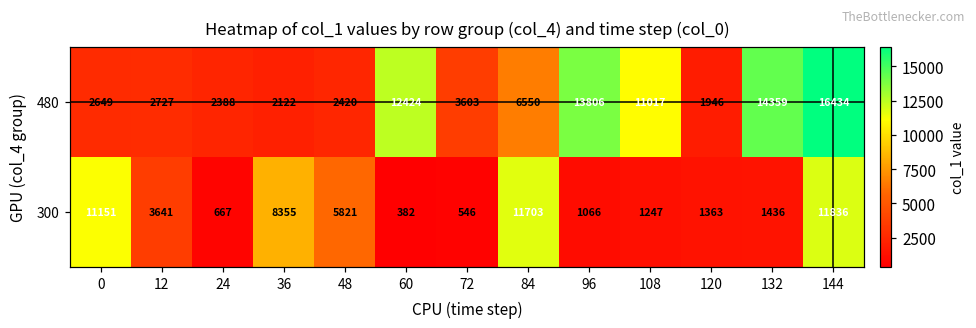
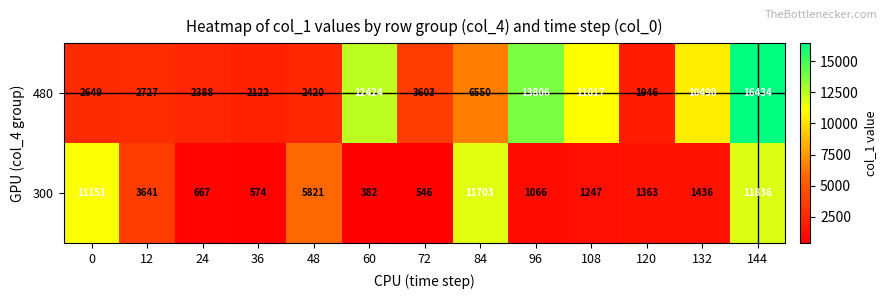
  {
    "480": {
      "0": 2649,
      "12": 2727,
      "24": 2388,
      "36": 2122,
      "48": 2420,
      "60": 12424,
      "72": 3603,
      "84": 6550,
      "96": 13806,
      "108": 11017,
      "120": 1946,
-     "132": 14359,
+     "132": 10490,
      "144": 16434
    },
    "300": {
      "0": 11151,
      "12": 3641,
      "24": 667,
-     "36": 8355,
+     "36": 574,
      "48": 5821,
      "60": 382,
      "72": 546,
      "84": 11703,
      "96": 1066,
      "108": 1247,
      "120": 1363,
      "132": 1436,
      "144": 11836
    }
  }
